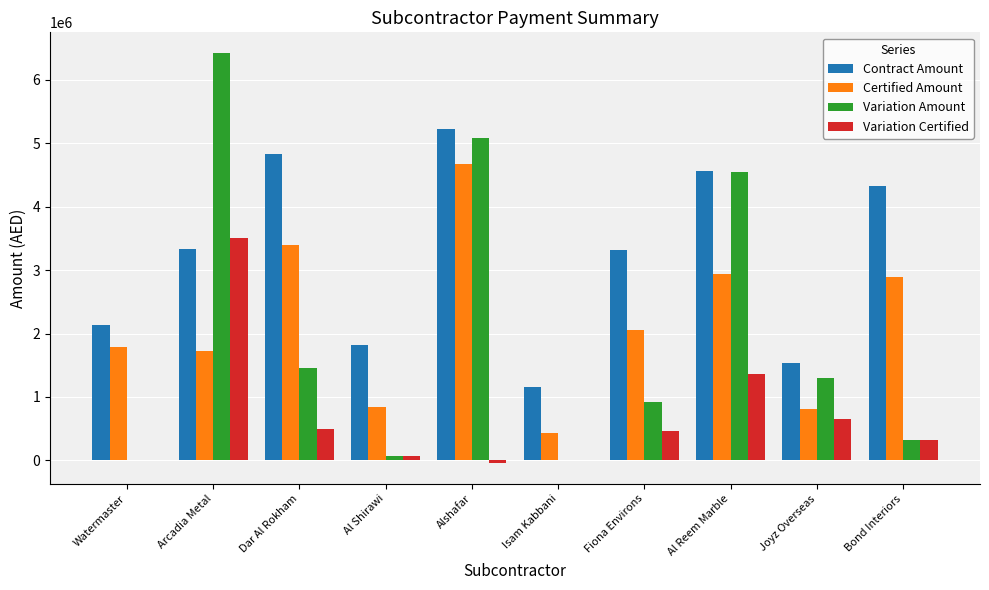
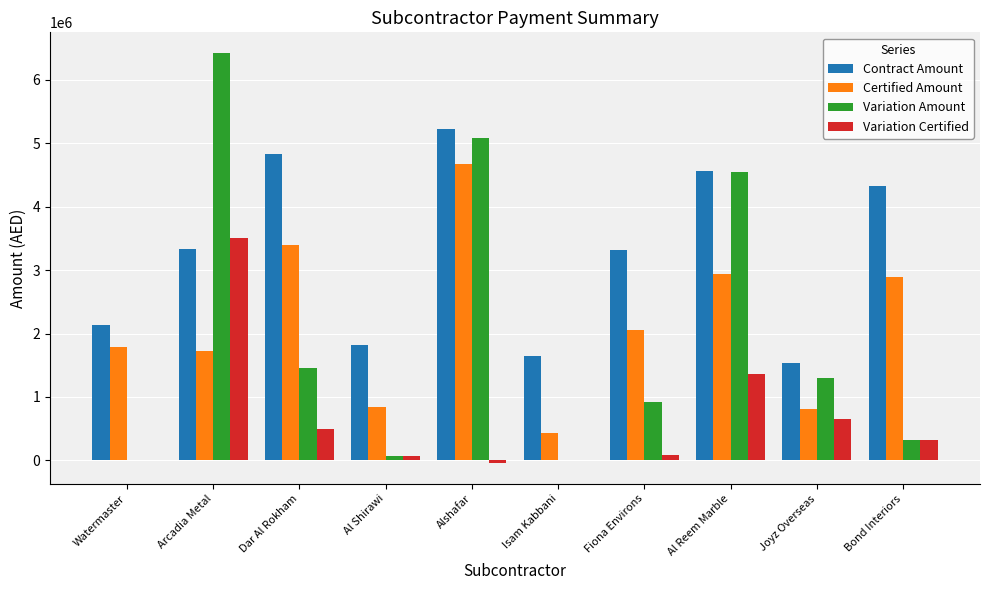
  {
    "Contract Amount": {
      "Watermaster": 2100000,
      "Arcadia Metal": 3300000,
      "Dar Al Rokham": 4800000,
      "Al Shirawi": 1800000,
      "Alshafar": 5200000,
-     "Isam Kabbani": 1200000,
+     "Isam Kabbani": 1700000,
      "Fiona Environs": 3300000,
      "Al Reem Marble": 4600000,
      "Joyz Overseas": 1500000,
      "Bond Interiors": 4300000
    },
    "Certified Amount": {
      "Watermaster": 1800000,
      "Arcadia Metal": 1700000,
      "Dar Al Rokham": 3400000,
      "Al Shirawi": 800000,
      "Alshafar": 4700000,
      "Isam Kabbani": 400000,
      "Fiona Environs": 2100000,
      "Al Reem Marble": 2900000,
      "Joyz Overseas": 800000,
      "Bond Interiors": 2900000
    },
    "Variation Amount": {
      "Watermaster": 0,
      "Arcadia Metal": 6400000,
      "Dar Al Rokham": 1500000,
      "Al Shirawi": 100000,
      "Alshafar": 5100000,
      "Isam Kabbani": 0,
      "Fiona Environs": 900000,
      "Al Reem Marble": 4500000,
      "Joyz Overseas": 1300000,
      "Bond Interiors": 300000
    },
    "Variation Certified": {
      "Watermaster": 0,
      "Arcadia Metal": 3500000,
      "Dar Al Rokham": 500000,
      "Al Shirawi": 100000,
      "Alshafar": 0,
      "Isam Kabbani": 0,
-     "Fiona Environs": 500000,
+     "Fiona Environs": 100000,
      "Al Reem Marble": 1400000,
      "Joyz Overseas": 600000,
      "Bond Interiors": 300000
    }
  }
